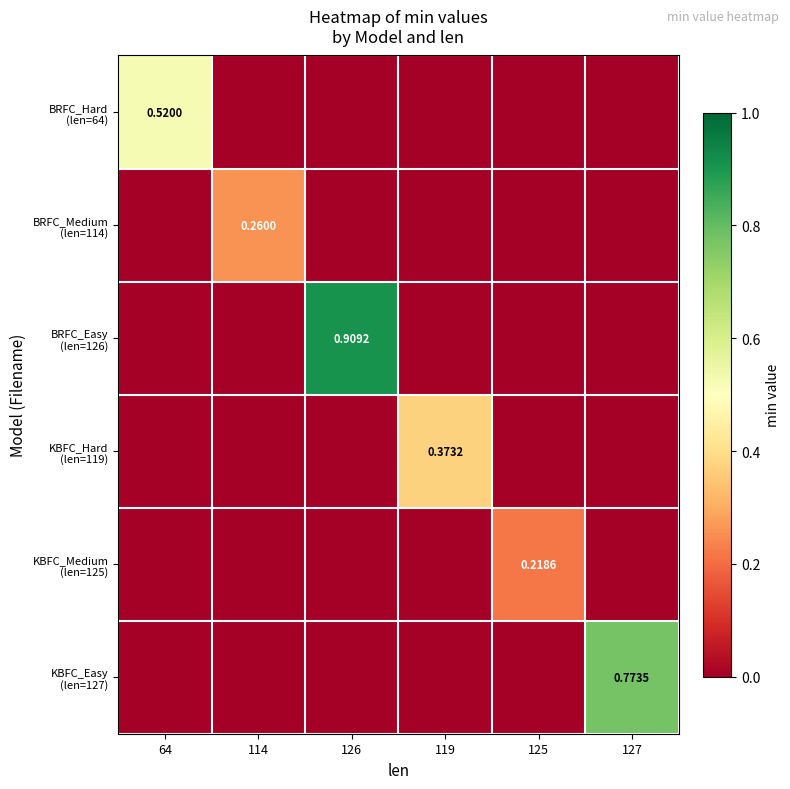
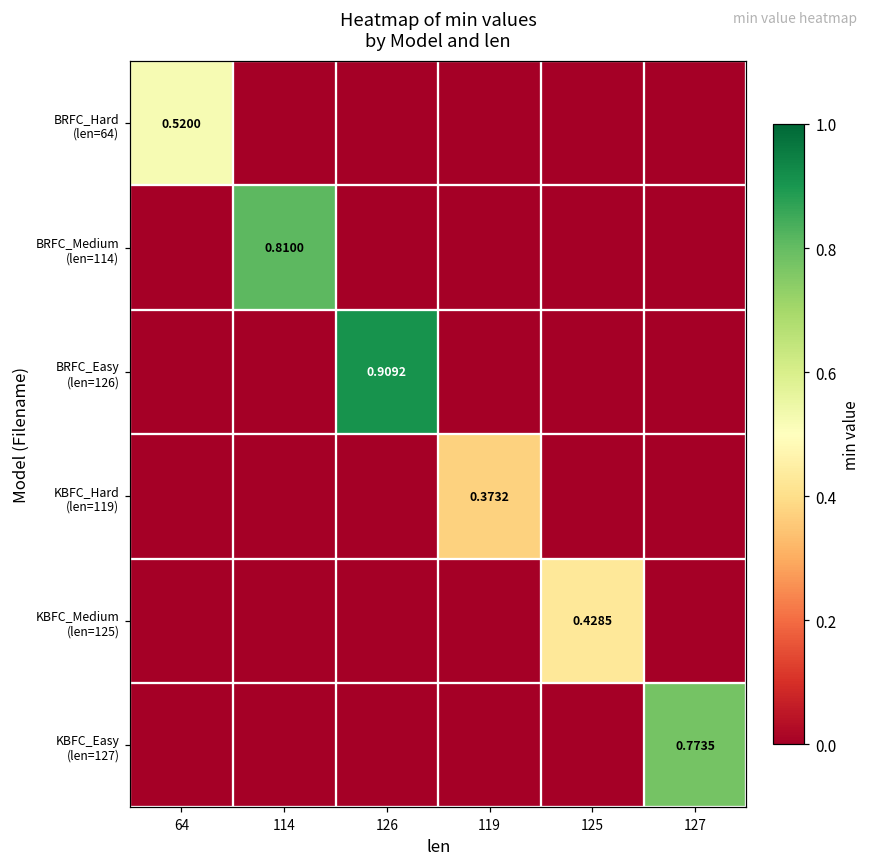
  {
    "BRFC_Hard (len=64)": {
      "64": 0.5200
    },
    "BRFC_Medium (len=114)": {
-     "114": 0.2600
+     "114": 0.8100
    },
    "BRFC_Easy (len=126)": {
      "126": 0.9092
    },
    "KBFC_Hard (len=119)": {
      "119": 0.3732
    },
    "KBFC_Medium (len=125)": {
-     "125": 0.2186
+     "125": 0.4285
    },
    "KBFC_Easy (len=127)": {
      "127": 0.7735
    }
  }
